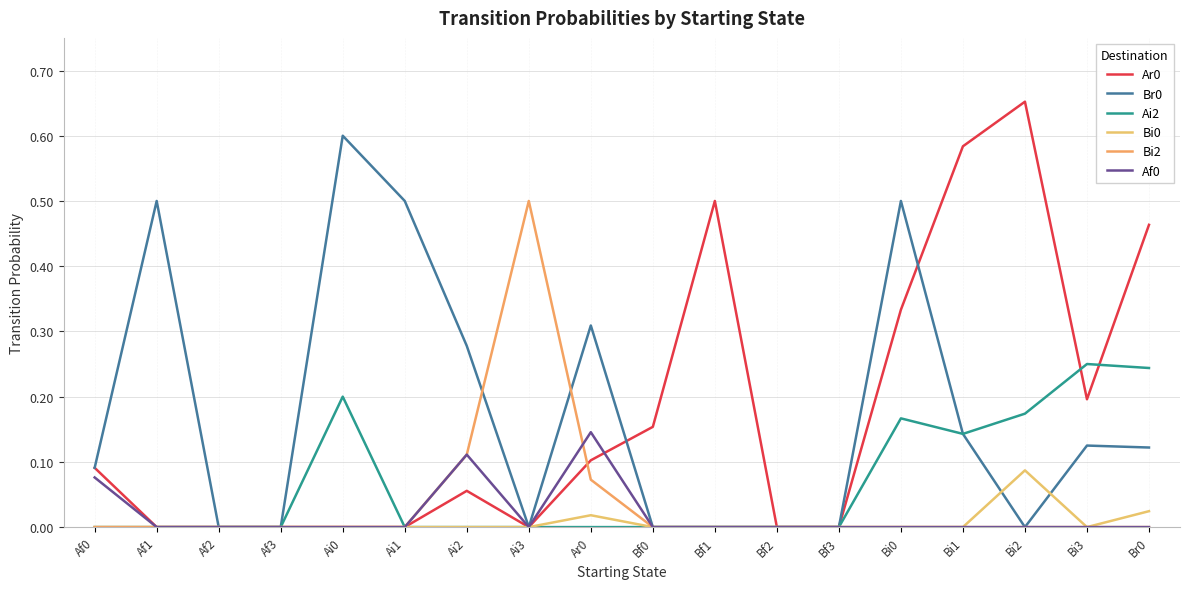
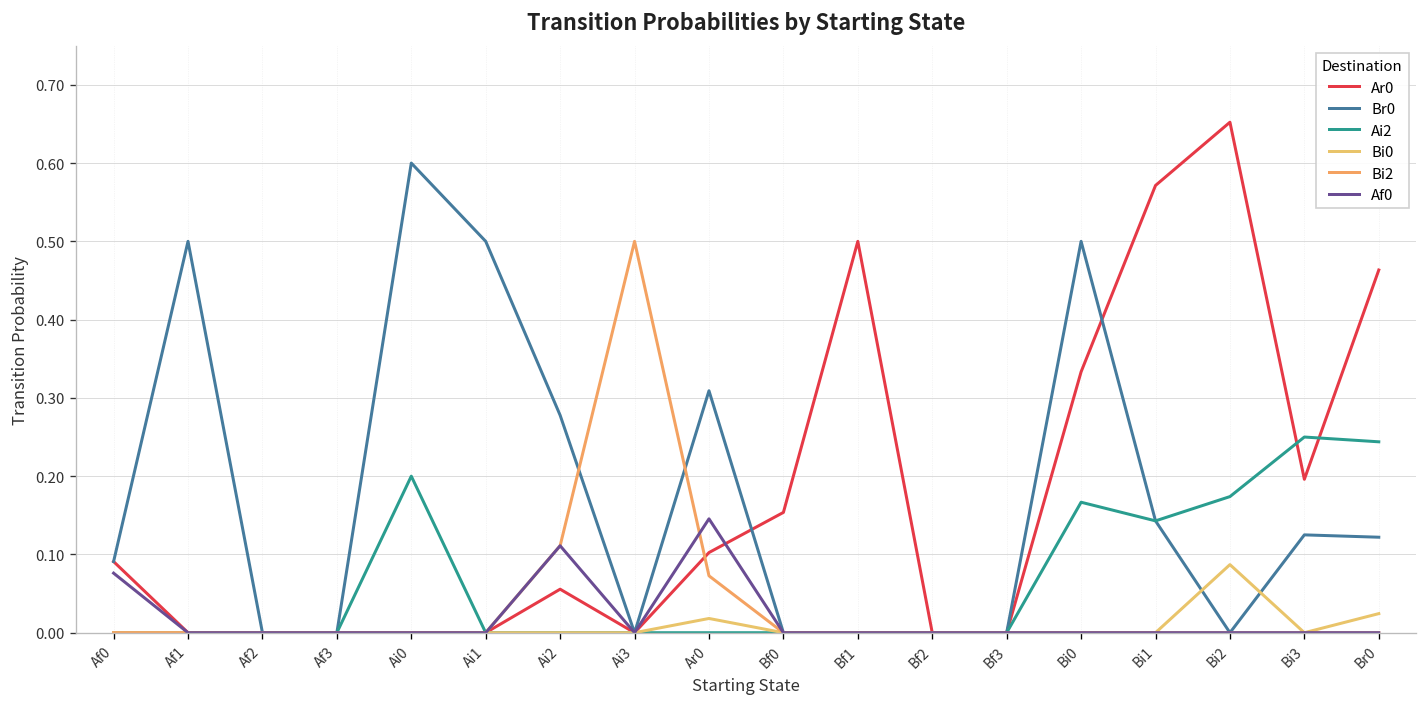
  {
    "Ar0": {
      "Ai2": 0.06,
      "Ar0": 0.10,
      "Bf0": 0.15,
      "Bf1": 0.50,
      "Bi0": 0.33,
-     "Bi1": 0.58,
+     "Bi1": 0.57,
      "Bi2": 0.65,
      "Bi3": 0.20,
      "Br0": 0.46
    },
    "Af0": {
      "Af0": 0.08,
      "Ar0": 0.15
    }
  }
